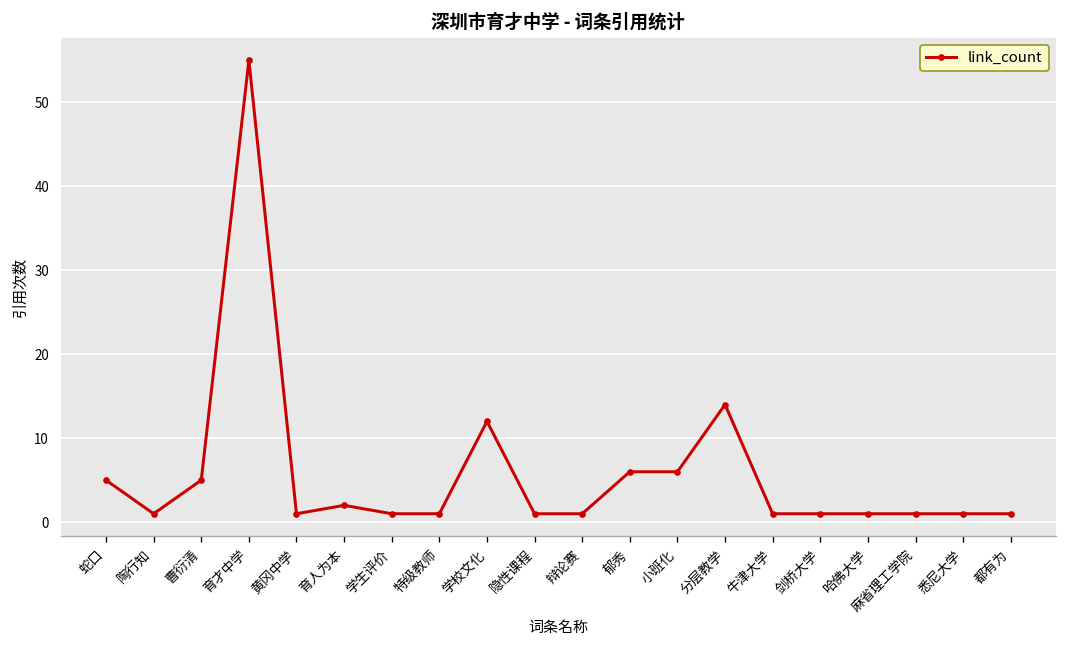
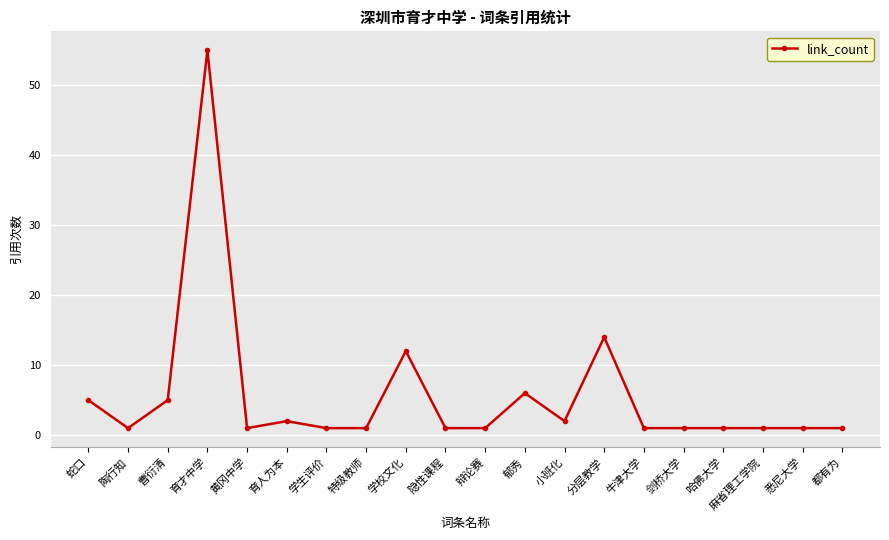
  {
    "蛇口": 5,
    "陶行知": 1,
    "曹衍清": 5,
    "育才中学": 55,
    "黄冈中学": 1,
    "育人为本": 2,
    "学生评价": 1,
    "特级教师": 1,
    "学校文化": 12,
    "隐性课程": 1,
    "辩论赛": 1,
    "郁秀": 6,
-   "小班化": 6,
+   "小班化": 2,
    "分层教学": 14,
    "牛津大学": 1,
    "剑桥大学": 1,
    "哈佛大学": 1,
    "麻省理工学院": 1,
    "悉尼大学": 1,
    "都有为": 1
  }
